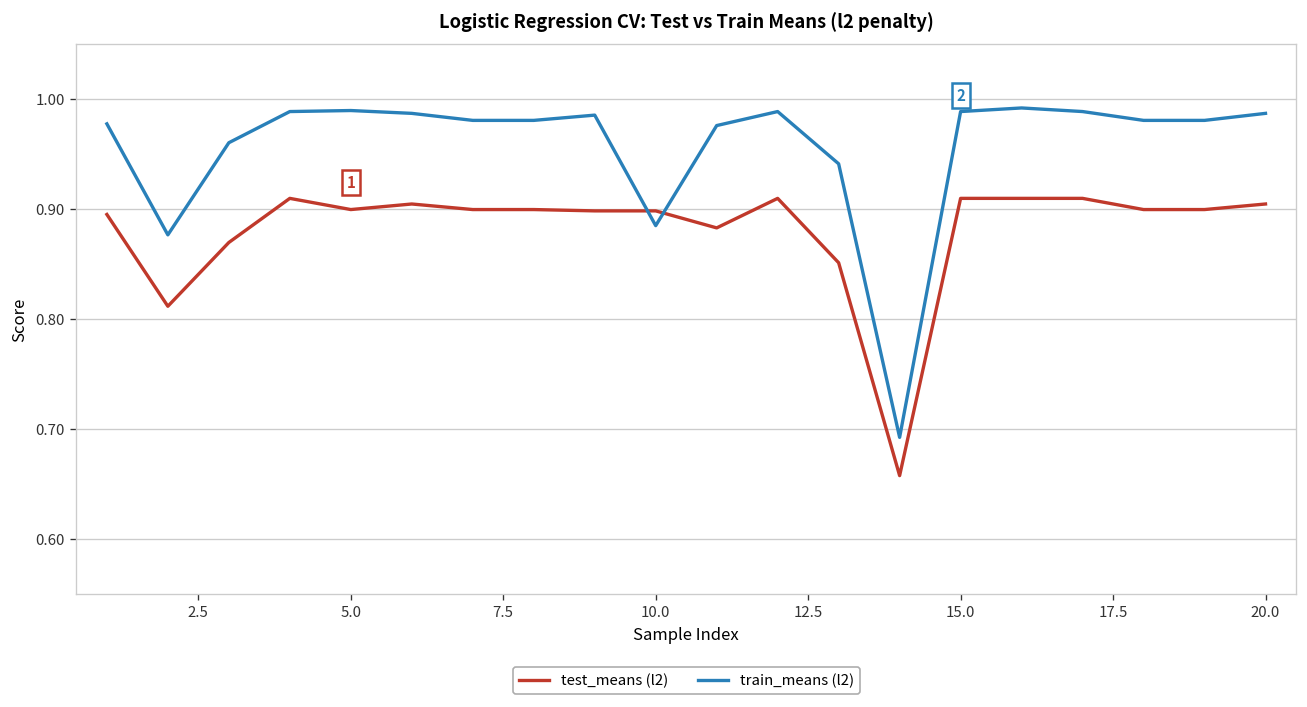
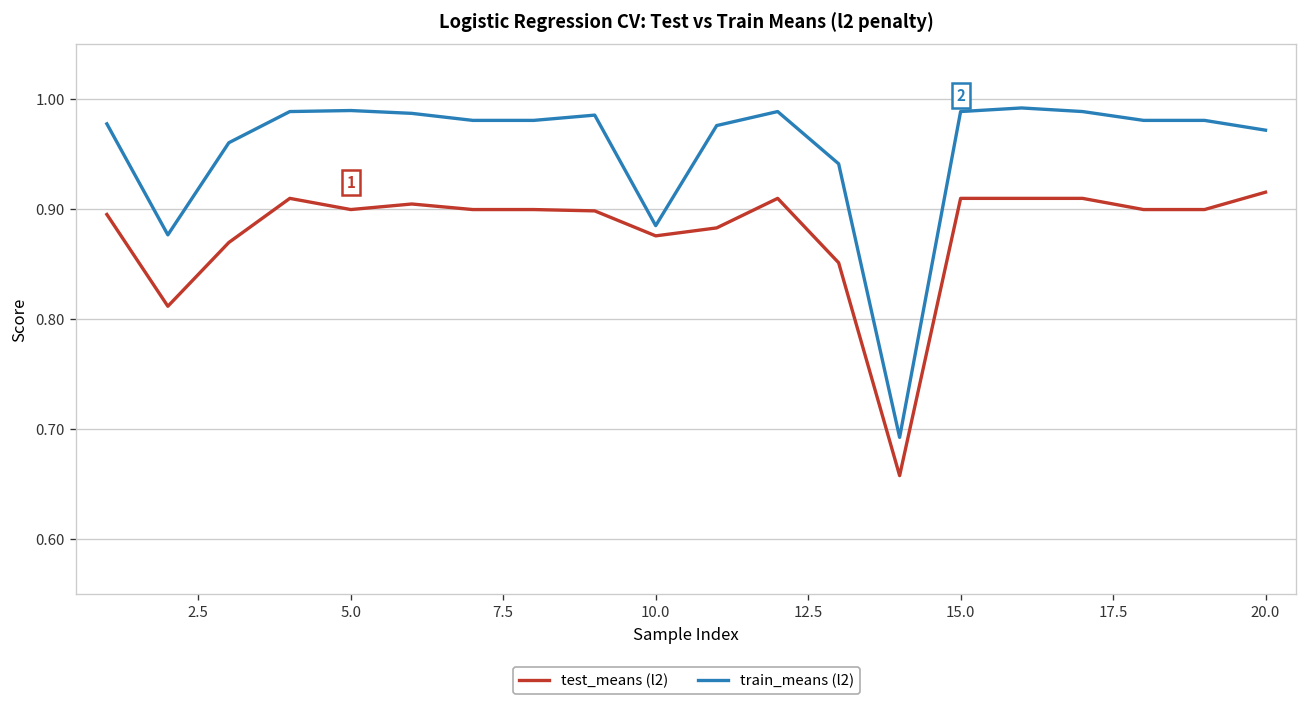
  {
    "test_means (l2)": {
-     "10.0": 0.90,
+     "10.0": 0.88,
      "15.0": 0.91,
-     "20.0": 0.90
+     "20.0": 0.92
    },
    "train_means (l2)": {
      "5.0": 0.99,
      "10.0": 0.88,
-     "20.0": 0.99
+     "20.0": 0.97
    }
  }
